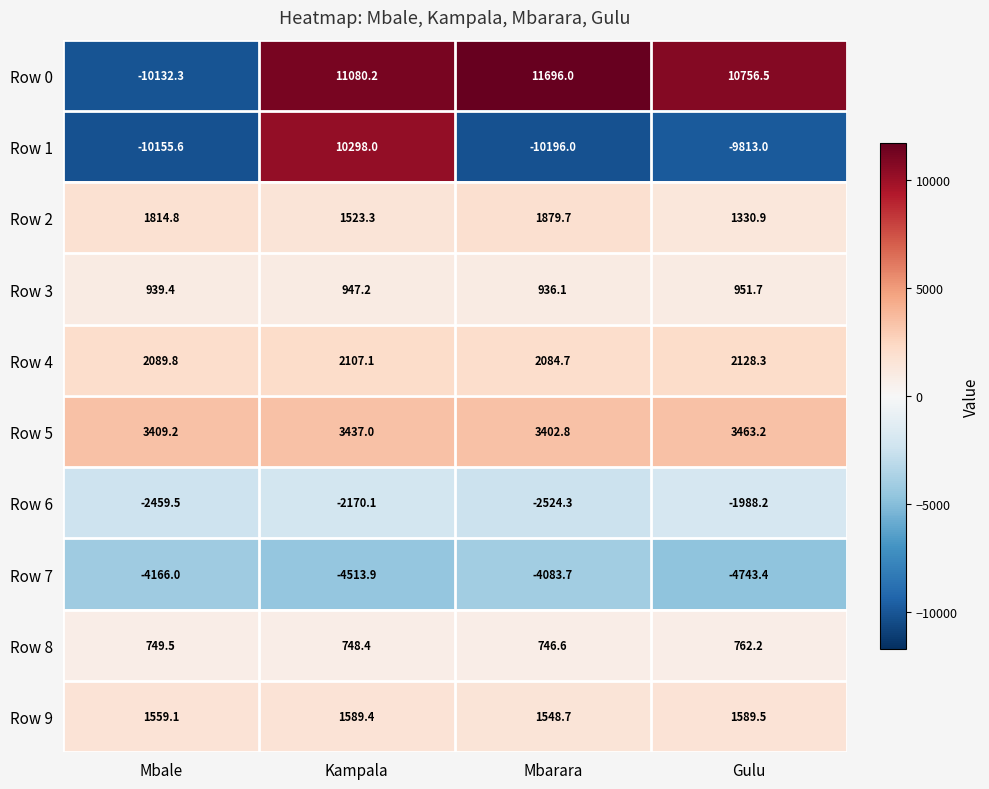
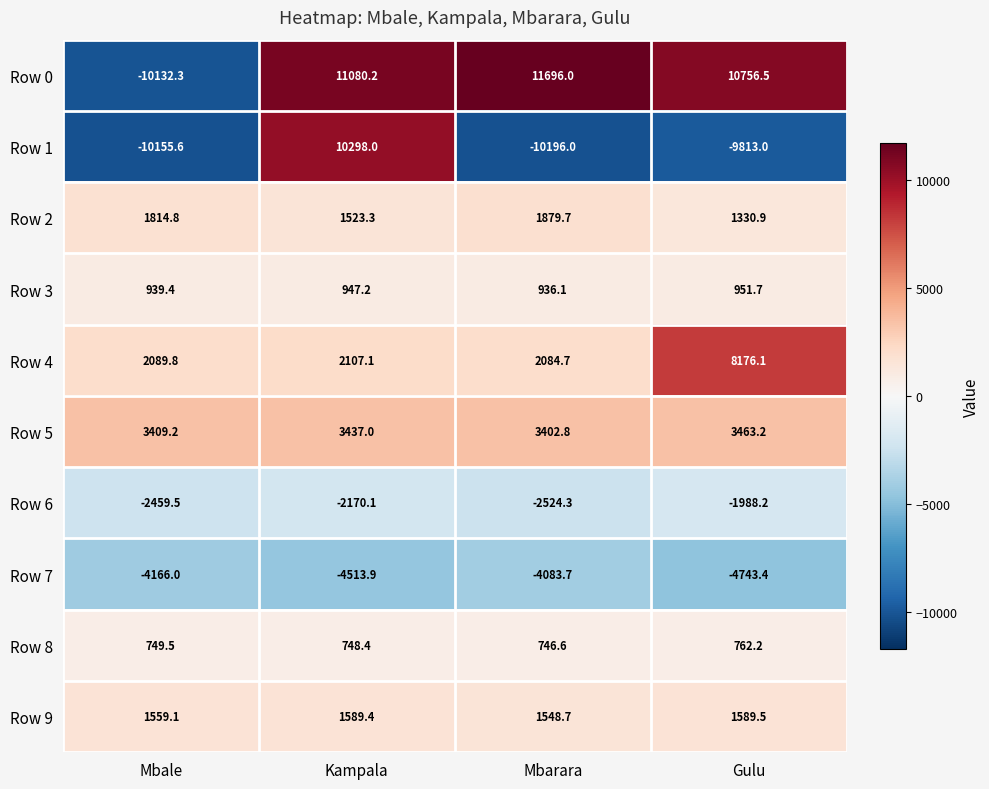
  {
    "Row 0": {
      "Mbale": -10132.3,
      "Kampala": 11080.2,
      "Mbarara": 11696.0,
      "Gulu": 10756.5
    },
    "Row 1": {
      "Mbale": -10155.6,
      "Kampala": 10298.0,
      "Mbarara": -10196.0,
      "Gulu": -9813.0
    },
    "Row 2": {
      "Mbale": 1814.8,
      "Kampala": 1523.3,
      "Mbarara": 1879.7,
      "Gulu": 1330.9
    },
    "Row 3": {
      "Mbale": 939.4,
      "Kampala": 947.2,
      "Mbarara": 936.1,
      "Gulu": 951.7
    },
    "Row 4": {
      "Mbale": 2089.8,
      "Kampala": 2107.1,
      "Mbarara": 2084.7,
-     "Gulu": 2128.3
+     "Gulu": 8176.1
    },
    "Row 5": {
      "Mbale": 3409.2,
      "Kampala": 3437.0,
      "Mbarara": 3402.8,
      "Gulu": 3463.2
    },
    "Row 6": {
      "Mbale": -2459.5,
      "Kampala": -2170.1,
      "Mbarara": -2524.3,
      "Gulu": -1988.2
    },
    "Row 7": {
      "Mbale": -4166.0,
      "Kampala": -4513.9,
      "Mbarara": -4083.7,
      "Gulu": -4743.4
    },
    "Row 8": {
      "Mbale": 749.5,
      "Kampala": 748.4,
      "Mbarara": 746.6,
      "Gulu": 762.2
    },
    "Row 9": {
      "Mbale": 1559.1,
      "Kampala": 1589.4,
      "Mbarara": 1548.7,
      "Gulu": 1589.5
    }
  }
